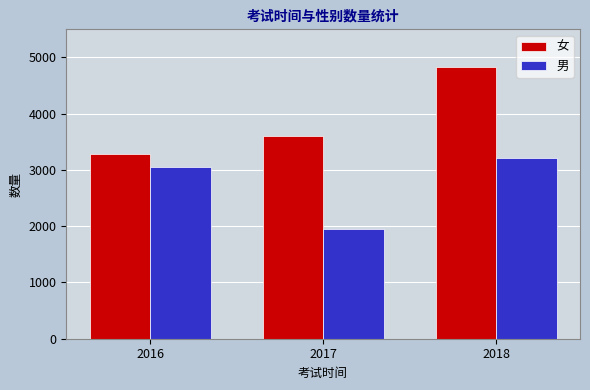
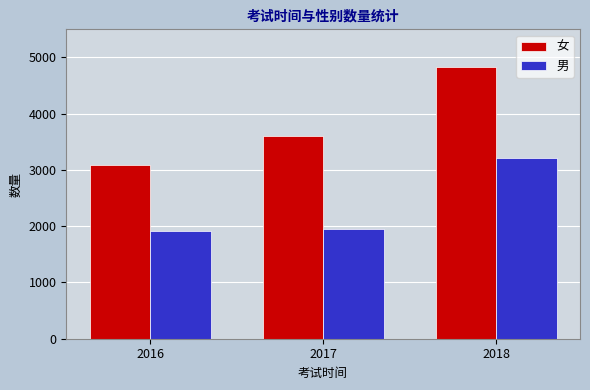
  {
    "女": {
-     "2016": 3300,
+     "2016": 3100,
      "2017": 3600,
      "2018": 4800
    },
    "男": {
-     "2016": 3100,
+     "2016": 1900,
      "2017": 2000,
      "2018": 3200
    }
  }
